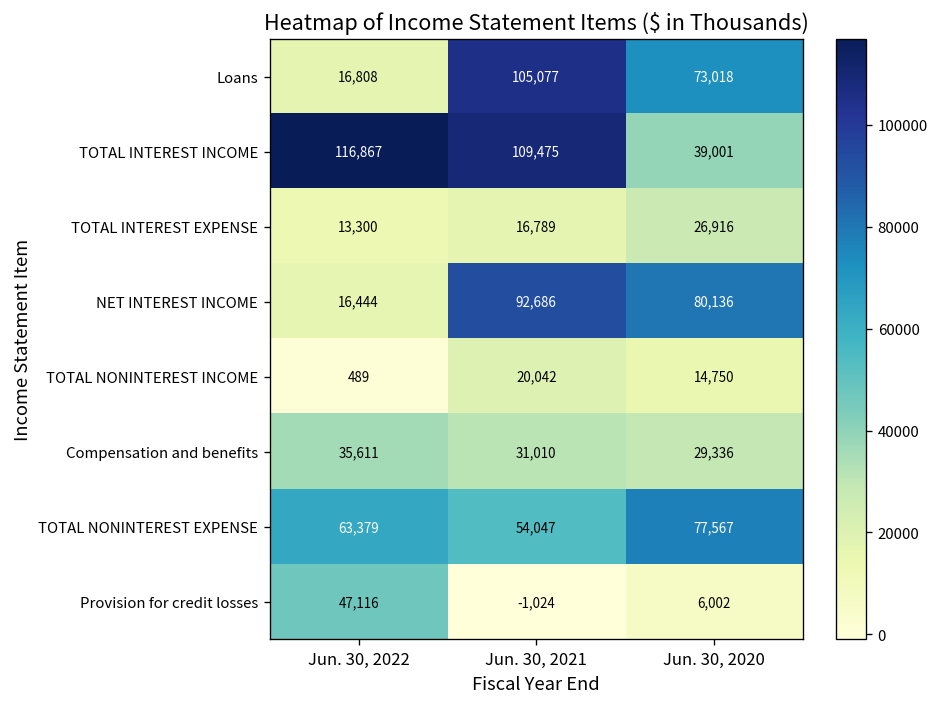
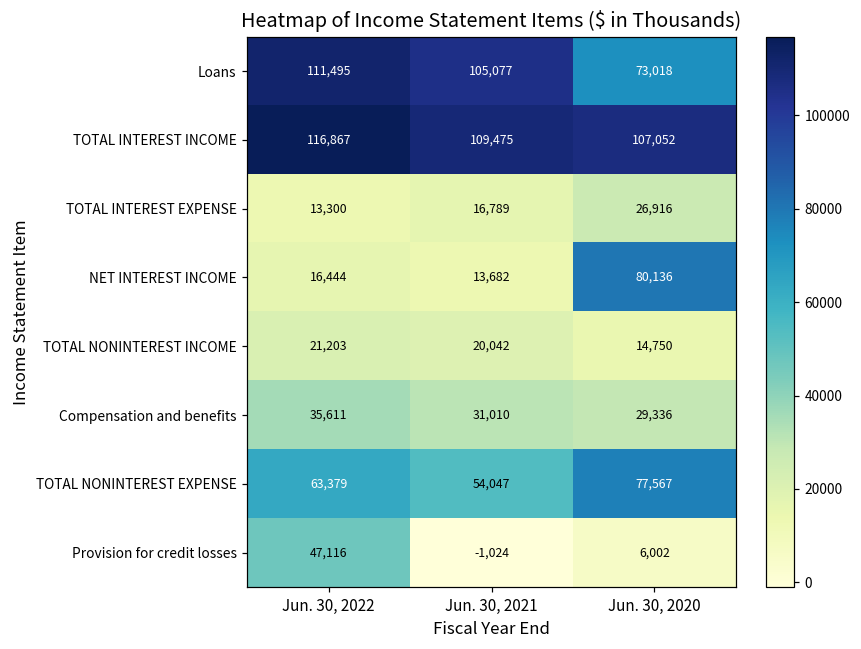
  {
    "Loans": {
-     "Jun. 30, 2022": "16,808",
+     "Jun. 30, 2022": "111,495",
      "Jun. 30, 2021": "105,077",
      "Jun. 30, 2020": "73,018"
    },
    "TOTAL INTEREST INCOME": {
      "Jun. 30, 2022": "116,867",
      "Jun. 30, 2021": "109,475",
-     "Jun. 30, 2020": "39,001"
+     "Jun. 30, 2020": "107,052"
    },
    "TOTAL INTEREST EXPENSE": {
      "Jun. 30, 2022": "13,300",
      "Jun. 30, 2021": "16,789",
      "Jun. 30, 2020": "26,916"
    },
    "NET INTEREST INCOME": {
      "Jun. 30, 2022": "16,444",
-     "Jun. 30, 2021": "92,686",
+     "Jun. 30, 2021": "13,682",
      "Jun. 30, 2020": "80,136"
    },
    "TOTAL NONINTEREST INCOME": {
-     "Jun. 30, 2022": "489",
+     "Jun. 30, 2022": "21,203",
      "Jun. 30, 2021": "20,042",
      "Jun. 30, 2020": "14,750"
    },
    "Compensation and benefits": {
      "Jun. 30, 2022": "35,611",
      "Jun. 30, 2021": "31,010",
      "Jun. 30, 2020": "29,336"
    },
    "TOTAL NONINTEREST EXPENSE": {
      "Jun. 30, 2022": "63,379",
      "Jun. 30, 2021": "54,047",
      "Jun. 30, 2020": "77,567"
    },
    "Provision for credit losses": {
      "Jun. 30, 2022": "47,116",
      "Jun. 30, 2021": "-1,024",
      "Jun. 30, 2020": "6,002"
    }
  }
